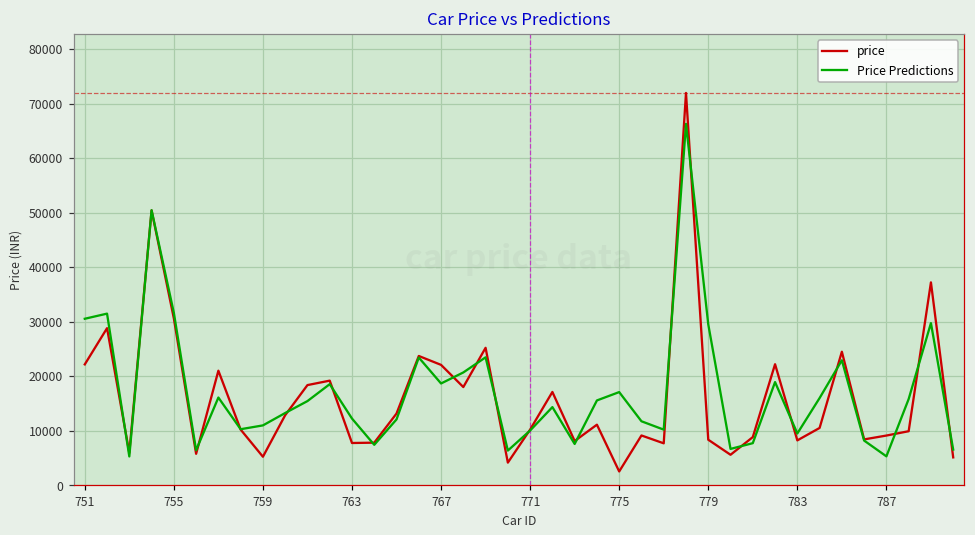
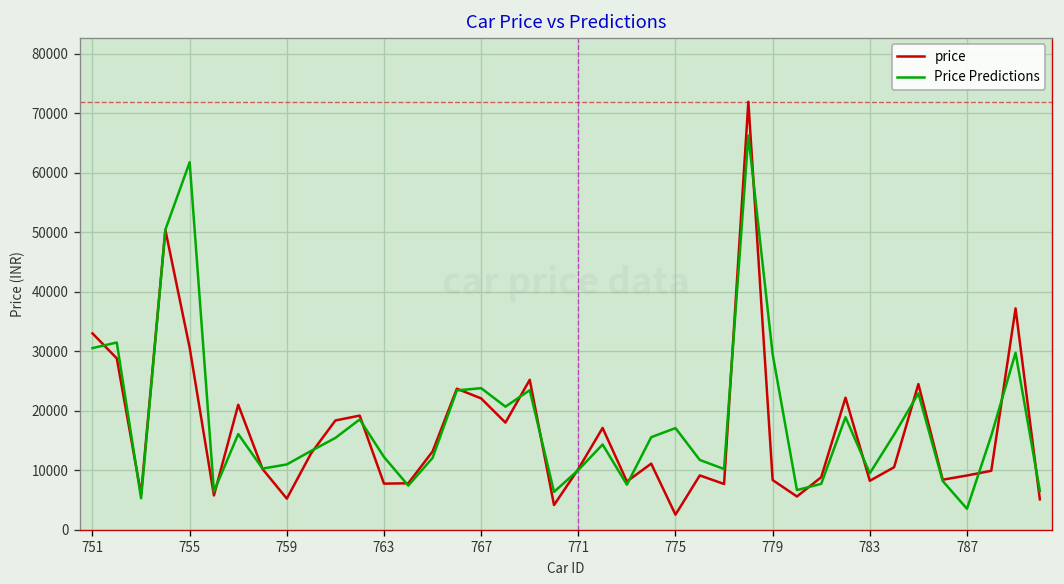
  {
    "price": {
-     "751": 22000,
+     "751": 33000,
      "755": 31000,
      "759": 5000,
      "763": 8000,
      "767": 22000,
      "775": 3000,
      "779": 8000,
      "783": 8000,
      "787": 9000
    },
    "Price Predictions": {
      "751": 31000,
-     "755": 32000,
+     "755": 62000,
      "759": 11000,
      "763": 12000,
-     "767": 19000,
+     "767": 24000,
      "775": 17000,
      "779": 30000,
      "783": 9000,
-     "787": 5000
+     "787": 4000
    }
  }
